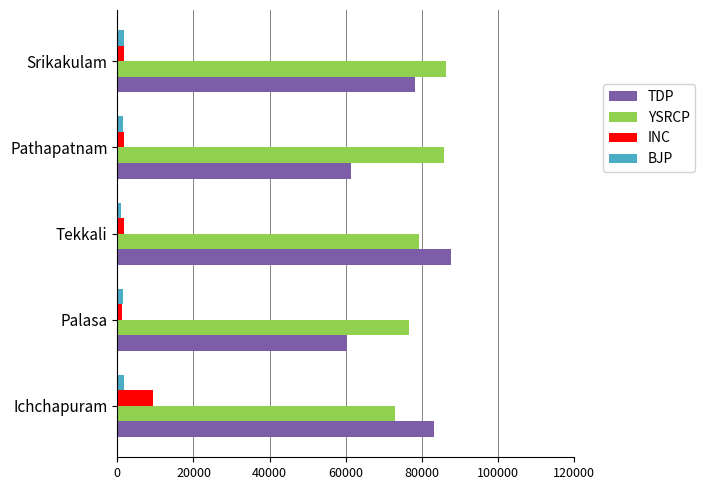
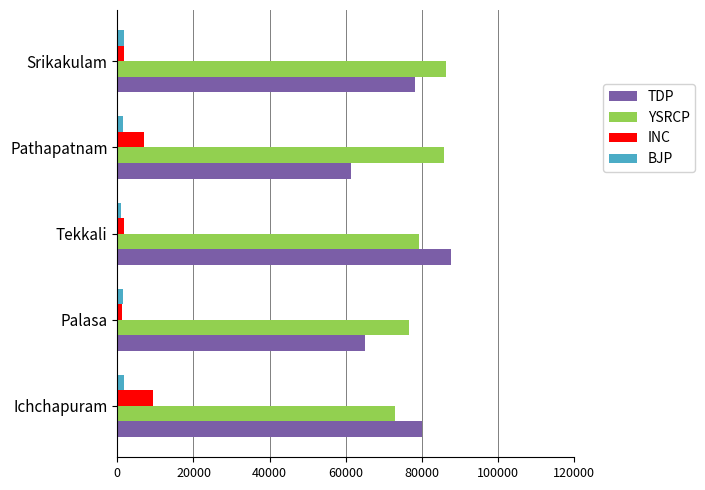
  {
    "TDP": {
      "Srikakulam": 78000,
      "Pathapatnam": 61000,
      "Tekkali": 88000,
-     "Palasa": 60000,
-     "Ichchapuram": 83000
+     "Palasa": 65000,
+     "Ichchapuram": 80000
    },
    "YSRCP": {
      "Srikakulam": 86000,
      "Pathapatnam": 86000,
      "Tekkali": 79000,
      "Palasa": 77000,
      "Ichchapuram": 73000
    },
    "INC": {
      "Srikakulam": 2000,
-     "Pathapatnam": 2000,
+     "Pathapatnam": 7000,
      "Tekkali": 2000,
      "Palasa": 1000,
      "Ichchapuram": 9000
    },
    "BJP": {
      "Srikakulam": 2000,
      "Pathapatnam": 1000,
      "Tekkali": 1000,
      "Palasa": 2000,
      "Ichchapuram": 2000
    }
  }
